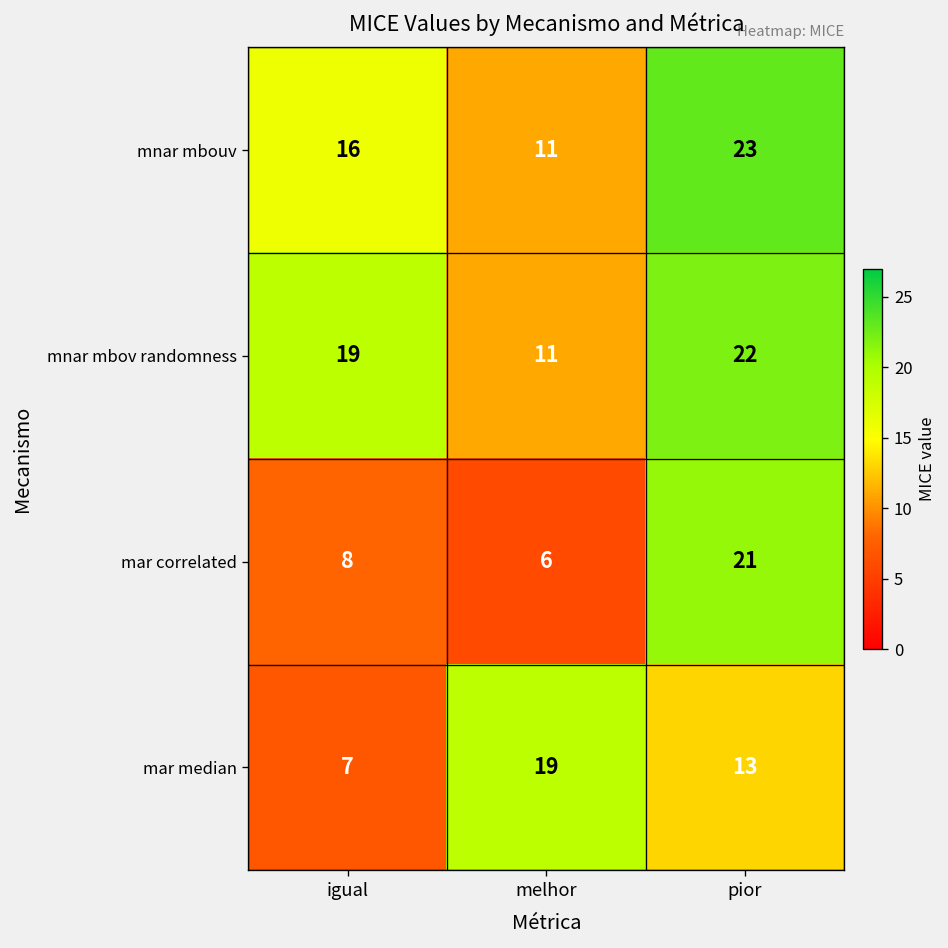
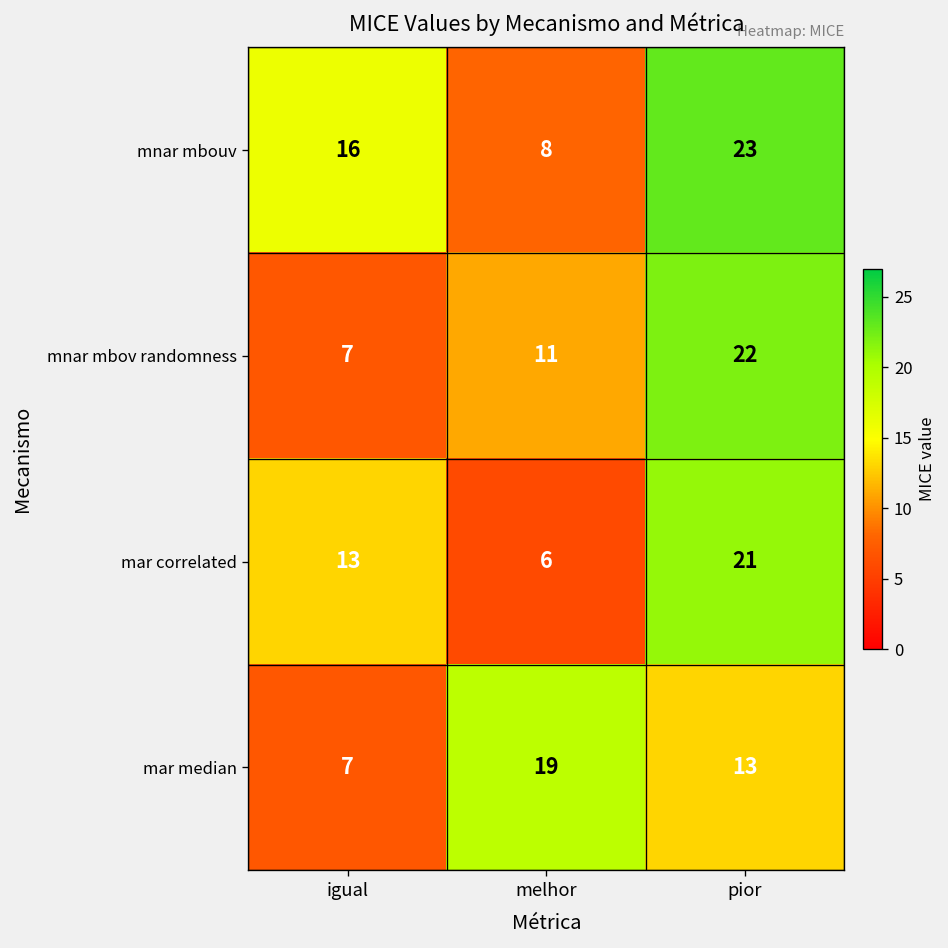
  {
    "mnar mbouv": {
      "igual": 16,
-     "melhor": 11,
+     "melhor": 8,
      "pior": 23
    },
    "mnar mbov randomness": {
-     "igual": 19,
+     "igual": 7,
      "melhor": 11,
      "pior": 22
    },
    "mar correlated": {
-     "igual": 8,
+     "igual": 13,
      "melhor": 6,
      "pior": 21
    },
    "mar median": {
      "igual": 7,
      "melhor": 19,
      "pior": 13
    }
  }
